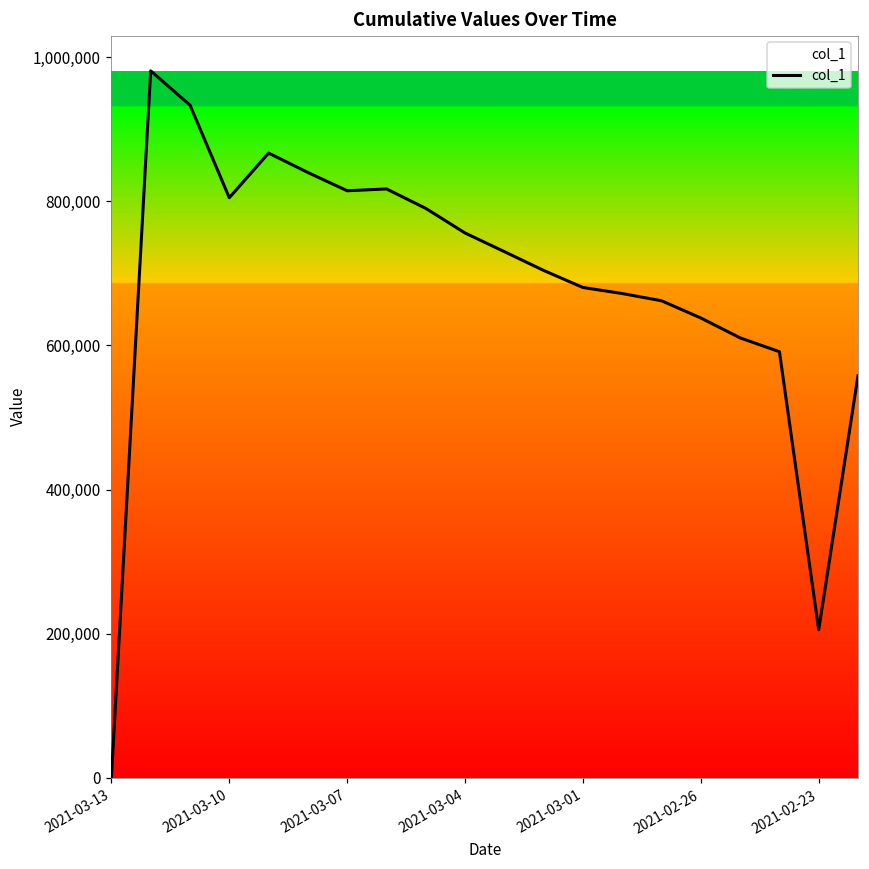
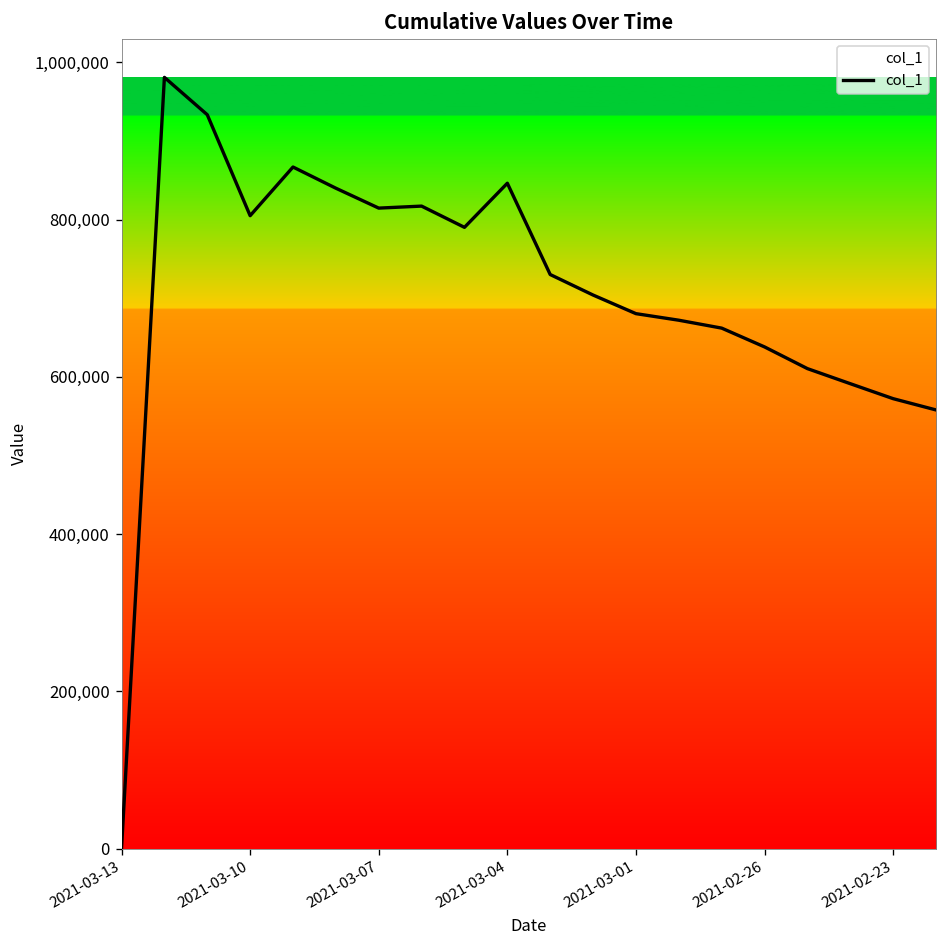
  {
    "2021-03-13": "0",
    "2021-03-10": "810,000",
    "2021-03-07": "810,000",
-   "2021-03-04": "760,000",
+   "2021-03-04": "850,000",
    "2021-03-01": "680,000",
    "2021-02-26": "640,000",
-   "2021-02-23": "210,000"
+   "2021-02-23": "570,000"
  }
